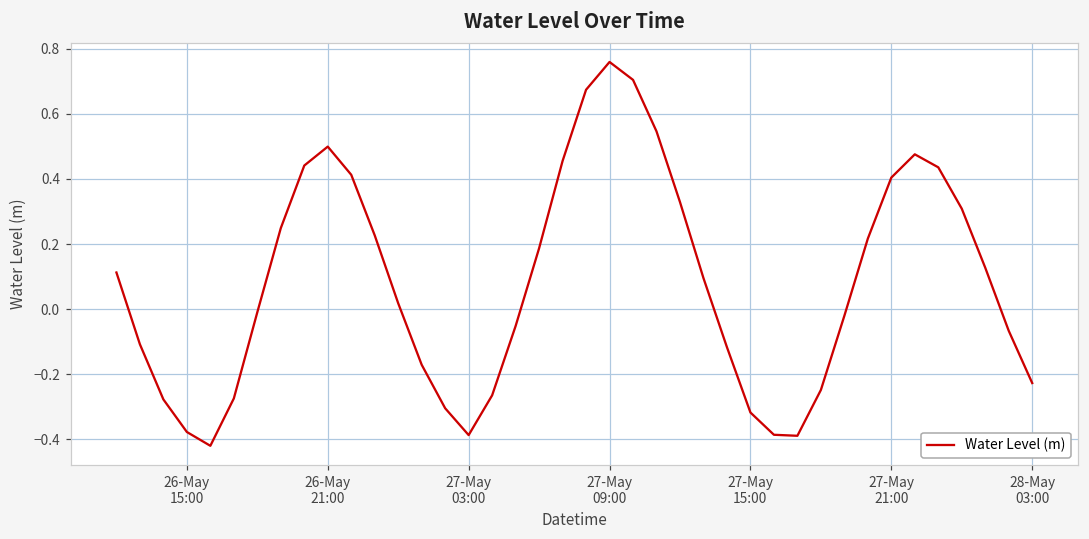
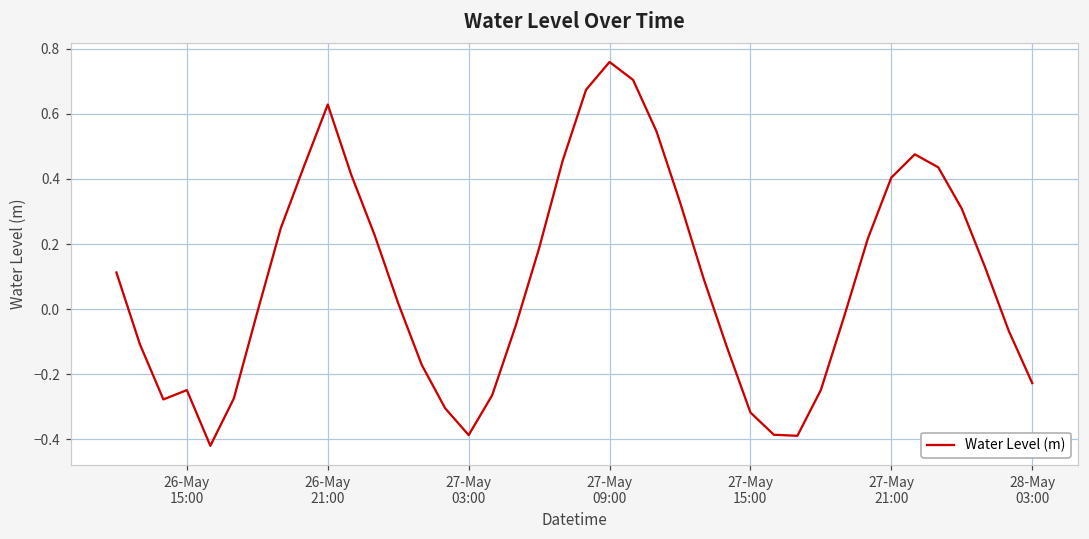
  {
-   "26-May 15:00": -0.38,
-   "26-May 21:00": 0.50,
+   "26-May 15:00": -0.25,
+   "26-May 21:00": 0.63,
    "27-May 03:00": -0.39,
    "27-May 09:00": 0.76,
    "27-May 15:00": -0.32,
    "27-May 21:00": 0.40,
    "28-May 03:00": -0.23
  }
